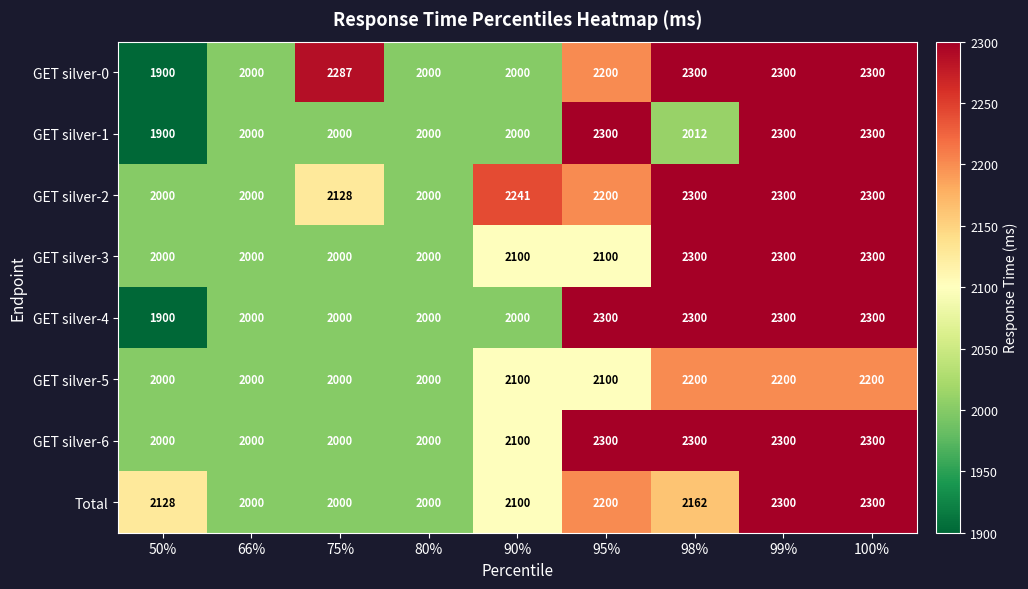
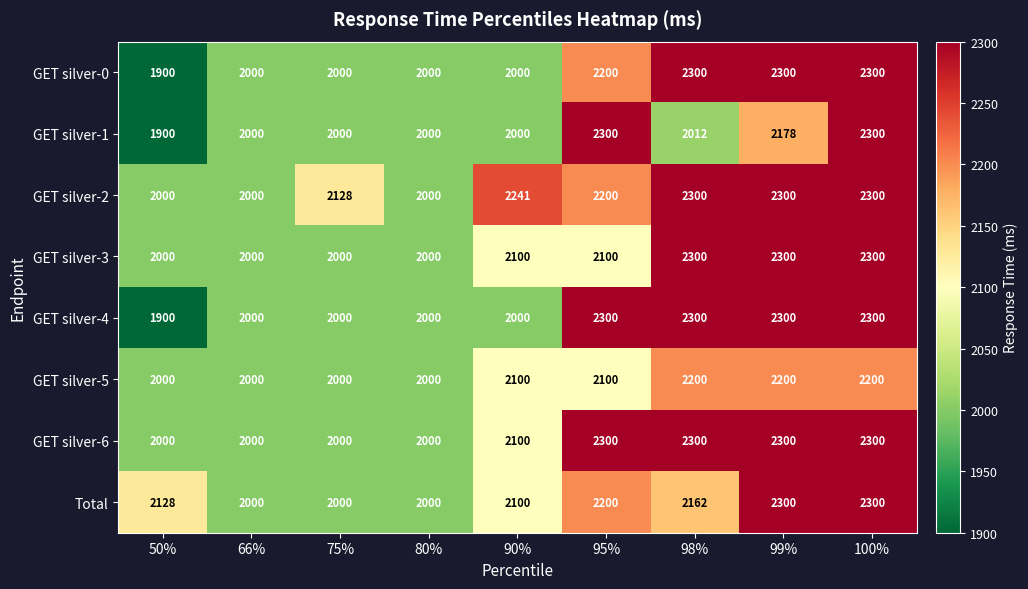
  {
    "GET silver-0": {
      "50%": 1900,
      "66%": 2000,
-     "75%": 2287,
+     "75%": 2000,
      "80%": 2000,
      "90%": 2000,
      "95%": 2200,
      "98%": 2300,
      "99%": 2300,
      "100%": 2300
    },
    "GET silver-1": {
      "50%": 1900,
      "66%": 2000,
      "75%": 2000,
      "80%": 2000,
      "90%": 2000,
      "95%": 2300,
      "98%": 2012,
-     "99%": 2300,
+     "99%": 2178,
      "100%": 2300
    },
    "GET silver-2": {
      "50%": 2000,
      "66%": 2000,
      "75%": 2128,
      "80%": 2000,
      "90%": 2241,
      "95%": 2200,
      "98%": 2300,
      "99%": 2300,
      "100%": 2300
    },
    "GET silver-3": {
      "50%": 2000,
      "66%": 2000,
      "75%": 2000,
      "80%": 2000,
      "90%": 2100,
      "95%": 2100,
      "98%": 2300,
      "99%": 2300,
      "100%": 2300
    },
    "GET silver-4": {
      "50%": 1900,
      "66%": 2000,
      "75%": 2000,
      "80%": 2000,
      "90%": 2000,
      "95%": 2300,
      "98%": 2300,
      "99%": 2300,
      "100%": 2300
    },
    "GET silver-5": {
      "50%": 2000,
      "66%": 2000,
      "75%": 2000,
      "80%": 2000,
      "90%": 2100,
      "95%": 2100,
      "98%": 2200,
      "99%": 2200,
      "100%": 2200
    },
    "GET silver-6": {
      "50%": 2000,
      "66%": 2000,
      "75%": 2000,
      "80%": 2000,
      "90%": 2100,
      "95%": 2300,
      "98%": 2300,
      "99%": 2300,
      "100%": 2300
    },
    "Total": {
      "50%": 2128,
      "66%": 2000,
      "75%": 2000,
      "80%": 2000,
      "90%": 2100,
      "95%": 2200,
      "98%": 2162,
      "99%": 2300,
      "100%": 2300
    }
  }
